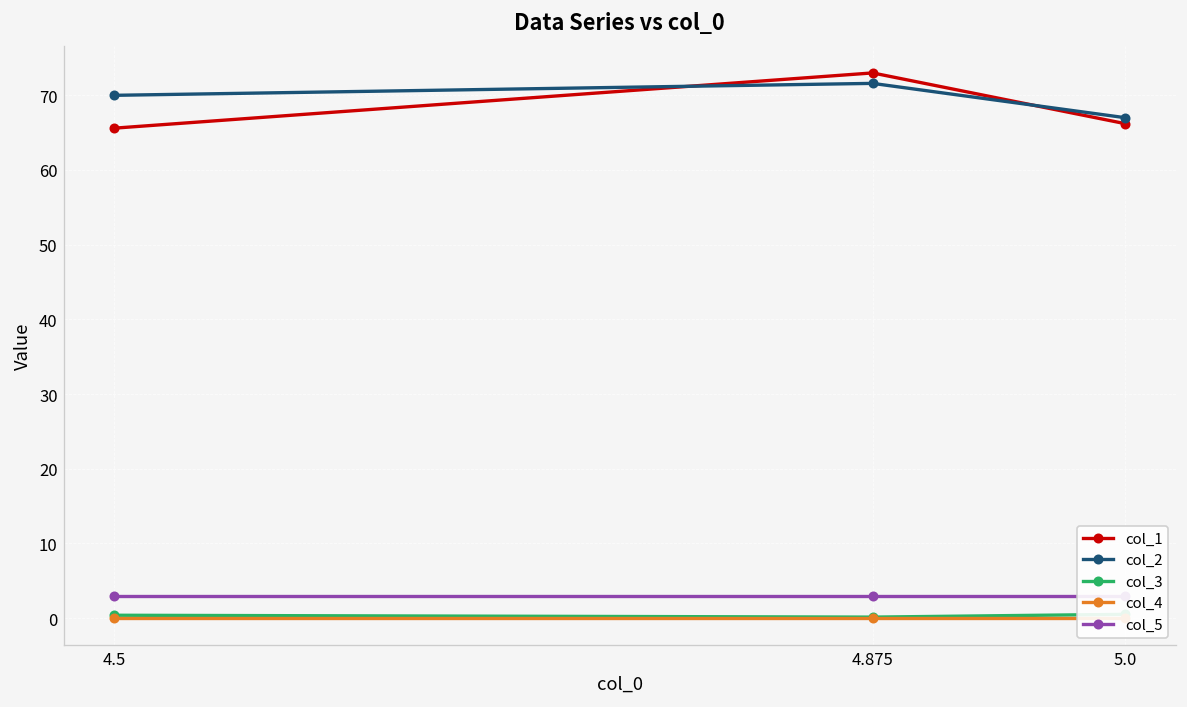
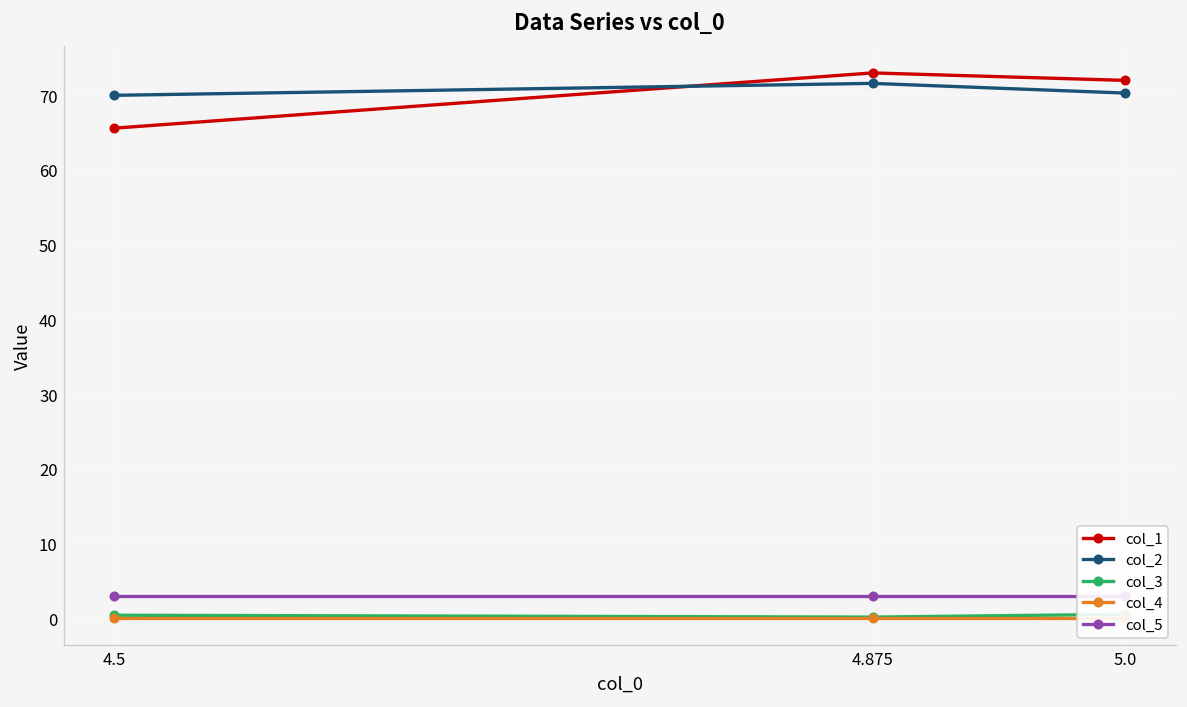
  {
    "col_1": {
      "4.5": 66,
      "4.875": 73,
-     "5.0": 66
+     "5.0": 72
    },
    "col_2": {
      "4.5": 70,
      "4.875": 72,
-     "5.0": 67
+     "5.0": 70
    },
    "col_5": {
      "4.5": 3,
      "4.875": 3
    }
  }
